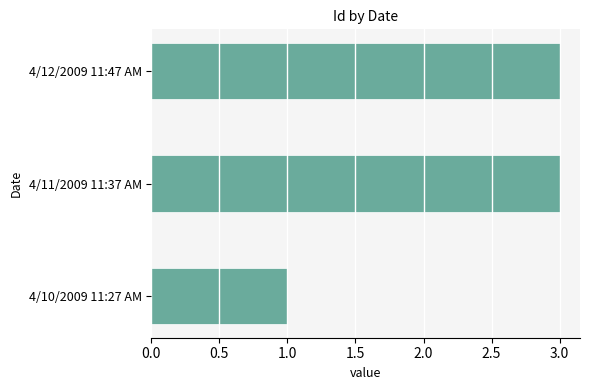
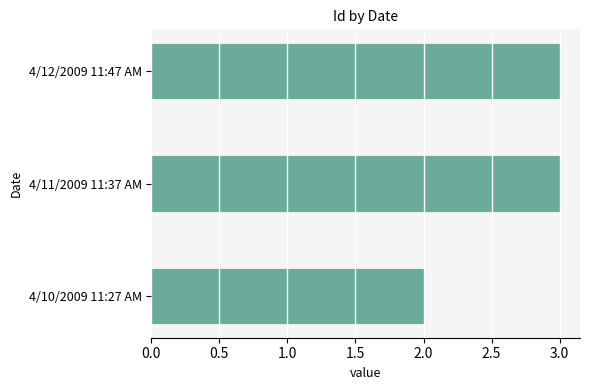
  {
    "4/12/2009 11:47 AM": 3,
    "4/11/2009 11:37 AM": 3,
-   "4/10/2009 11:27 AM": 1
+   "4/10/2009 11:27 AM": 2
  }
